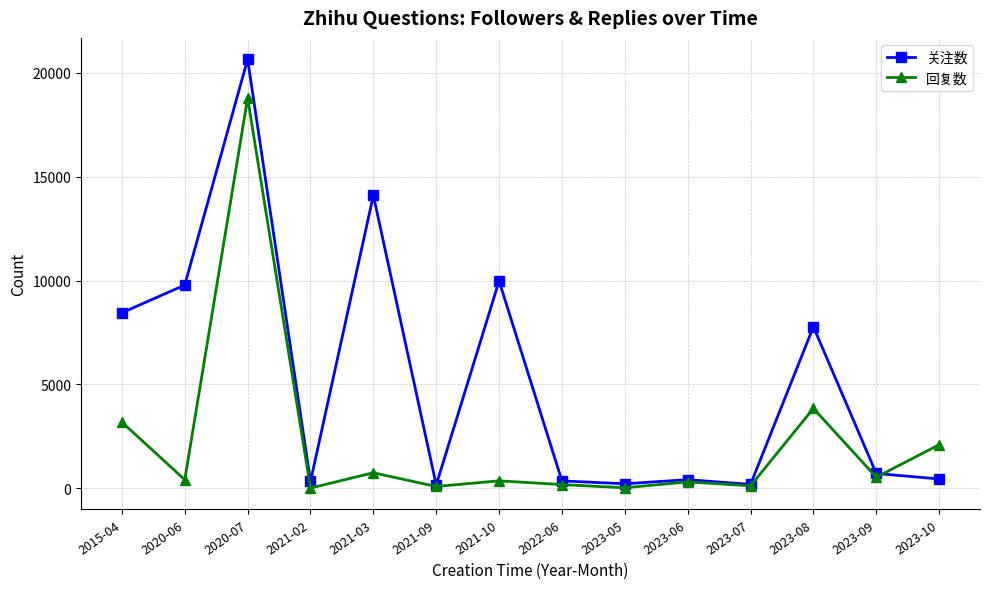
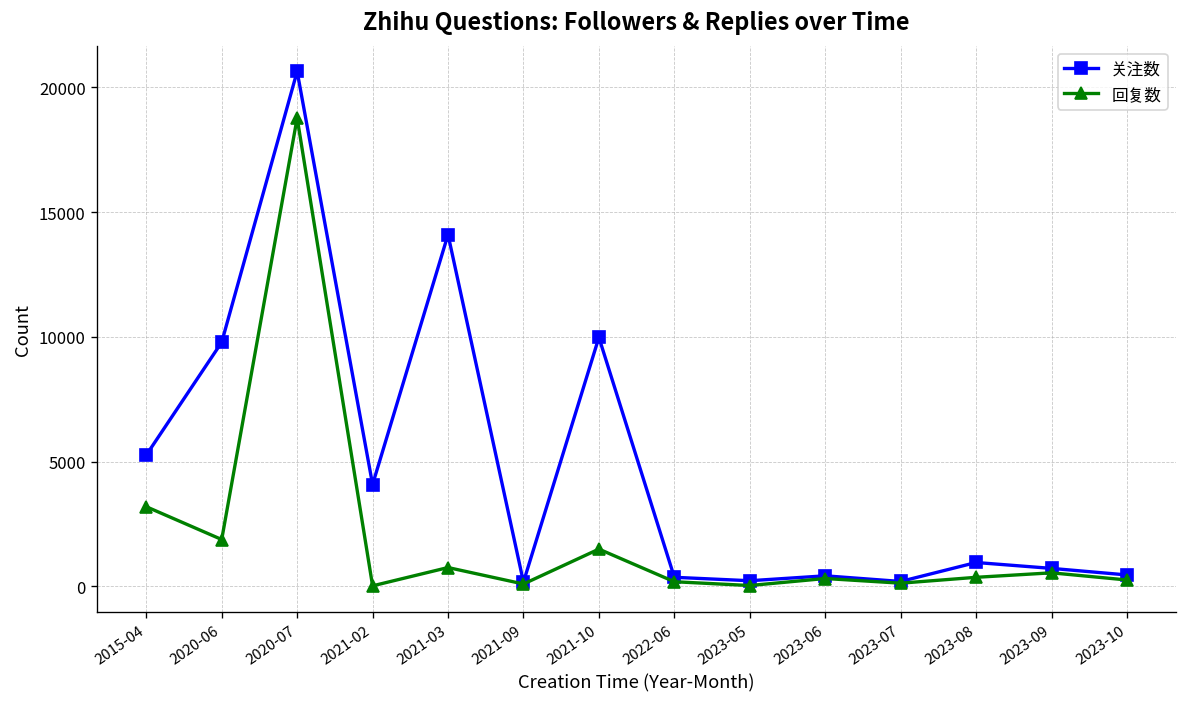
  {
    "关注数": {
-     "2015-04": 8400,
+     "2015-04": 5300,
      "2020-06": 9800,
      "2020-07": 20600,
-     "2021-02": 300,
+     "2021-02": 4100,
      "2021-03": 14100,
      "2021-10": 10000,
      "2022-06": 400,
      "2023-05": 200,
-     "2023-08": 7800,
+     "2023-08": 1000,
      "2023-09": 700,
      "2023-10": 500
    },
    "回复数": {
      "2015-04": 3200,
-     "2020-06": 400,
+     "2020-06": 1900,
      "2020-07": 18800,
      "2021-02": 0,
      "2021-03": 800,
-     "2021-10": 400,
+     "2021-10": 1500,
      "2022-06": 200,
      "2023-05": 0,
-     "2023-08": 3800,
+     "2023-08": 400,
      "2023-09": 500,
-     "2023-10": 2100
+     "2023-10": 300
    }
  }
